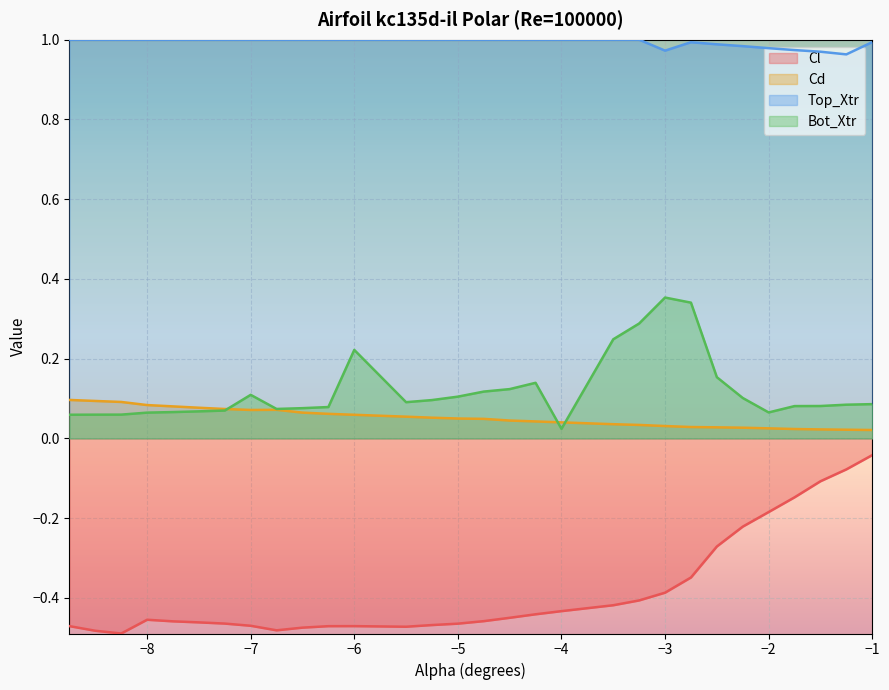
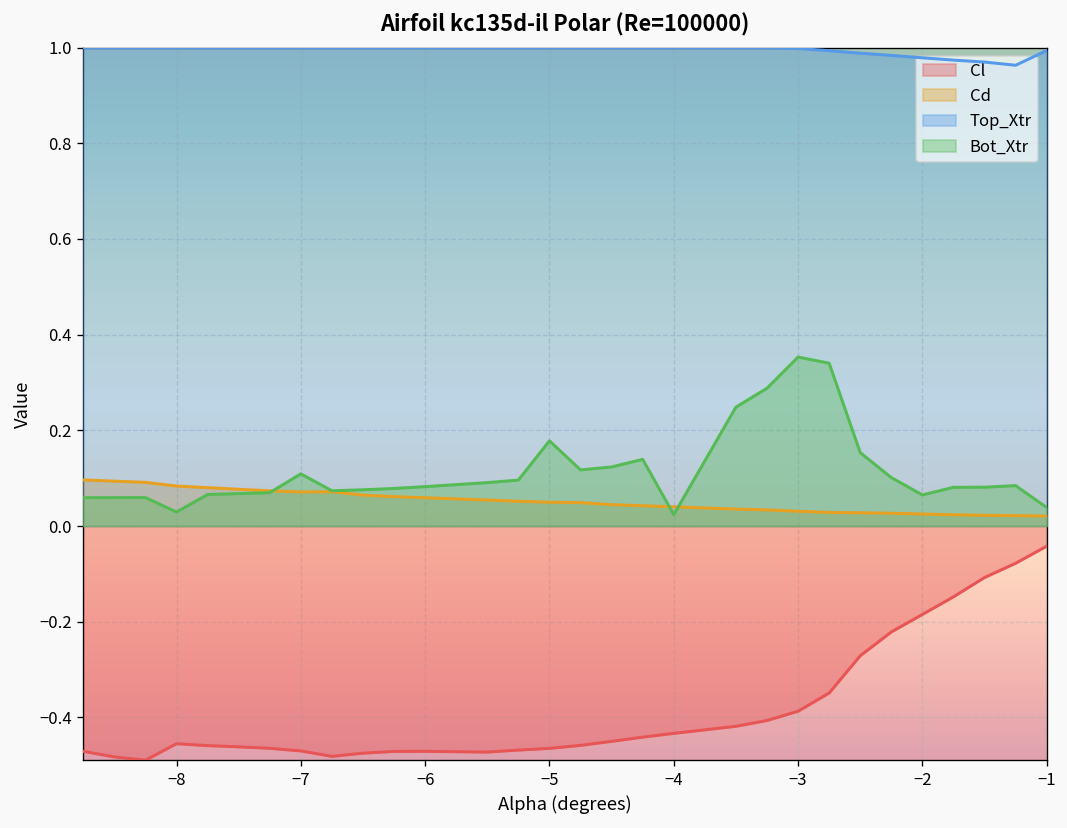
  {
    "Top_Xtr": {
      "−8": 1.00,
      "−7": 1.00,
      "−6": 1.00,
      "−5": 1.00,
      "−4": 1.00,
-     "−3": 0.97,
+     "−3": 1.00,
      "−1": 0.99
    },
    "Bot_Xtr": {
-     "−8": 0.06,
+     "−8": 0.03,
      "−7": 0.11,
-     "−6": 0.22,
-     "−5": 0.10,
+     "−6": 0.08,
+     "−5": 0.18,
      "−4": 0.02,
      "−3": 0.35,
      "−2": 0.07,
-     "−1": 0.09
+     "−1": 0.04
    }
  }
